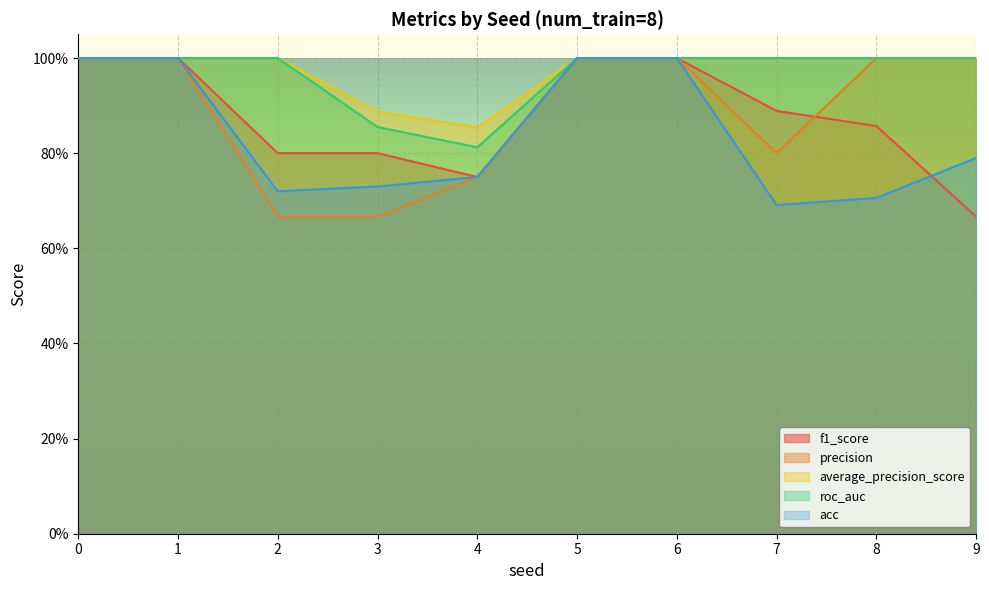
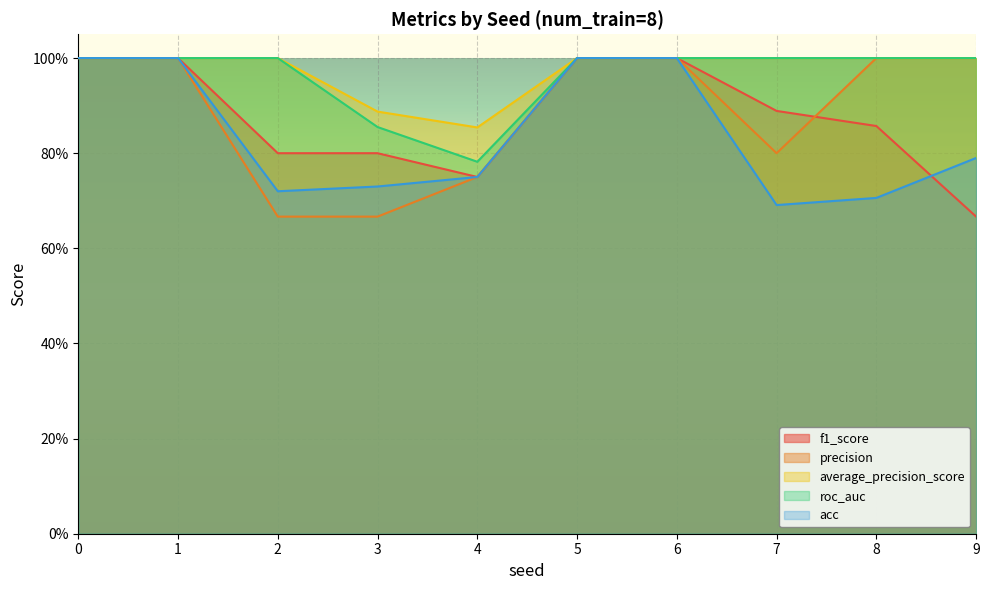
  {
    "roc_auc": {
      "3": "86%",
-     "4": "81%"
+     "4": "78%"
    },
    "acc": {
      "2": "72%",
      "3": "73%",
      "7": "69%",
      "8": "71%",
      "9": "79%"
    }
  }
